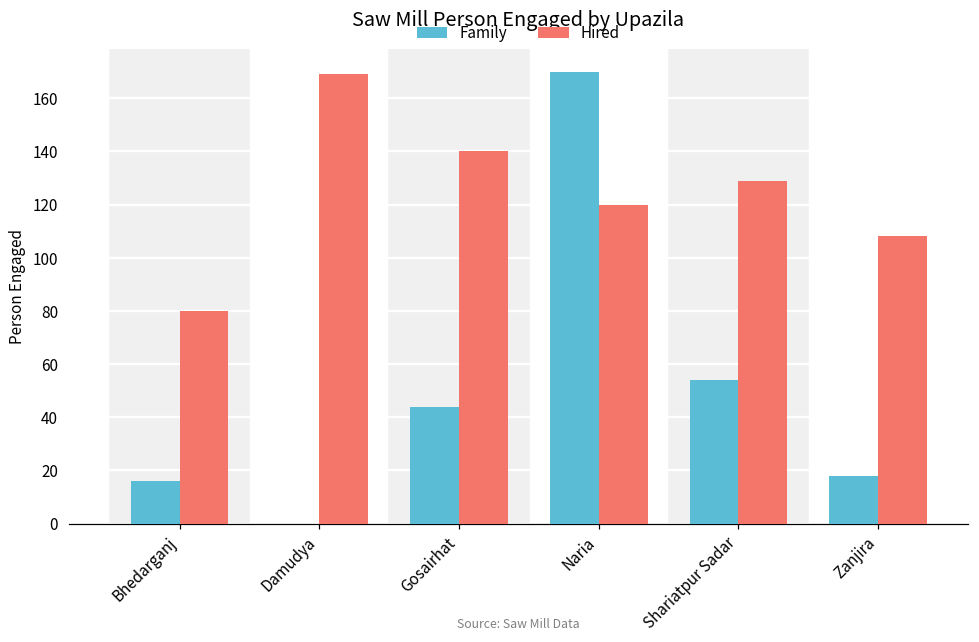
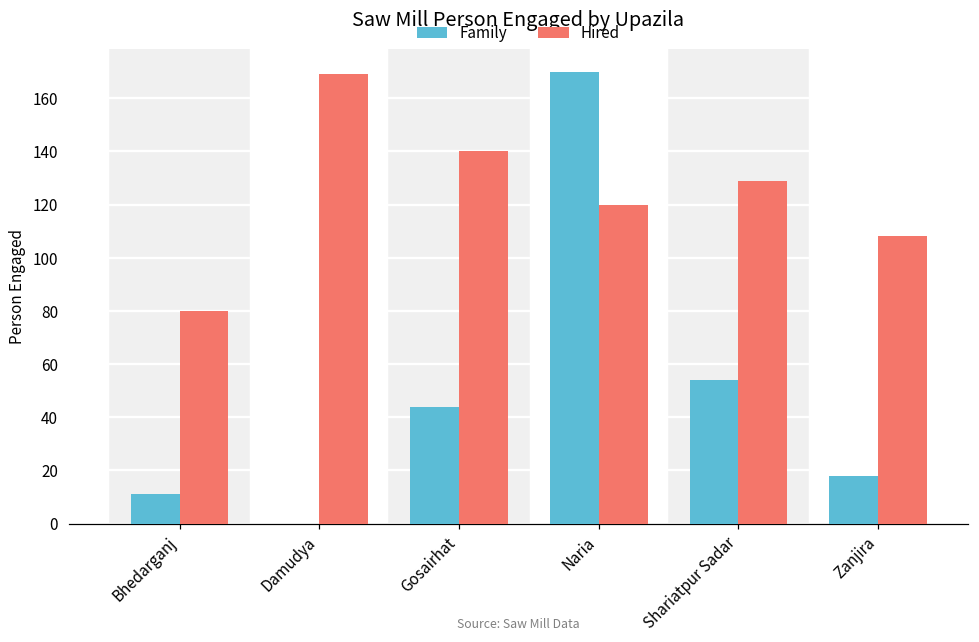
  {
    "Family": {
-     "Bhedarganj": 16,
+     "Bhedarganj": 11,
      "Damudya": 0,
      "Gosairhat": 44,
      "Naria": 170,
      "Shariatpur Sadar": 54,
      "Zanjira": 18
    },
    "Hired": {
      "Bhedarganj": 80,
      "Damudya": 169,
      "Gosairhat": 140,
      "Naria": 120,
      "Shariatpur Sadar": 129,
      "Zanjira": 108
    }
  }
